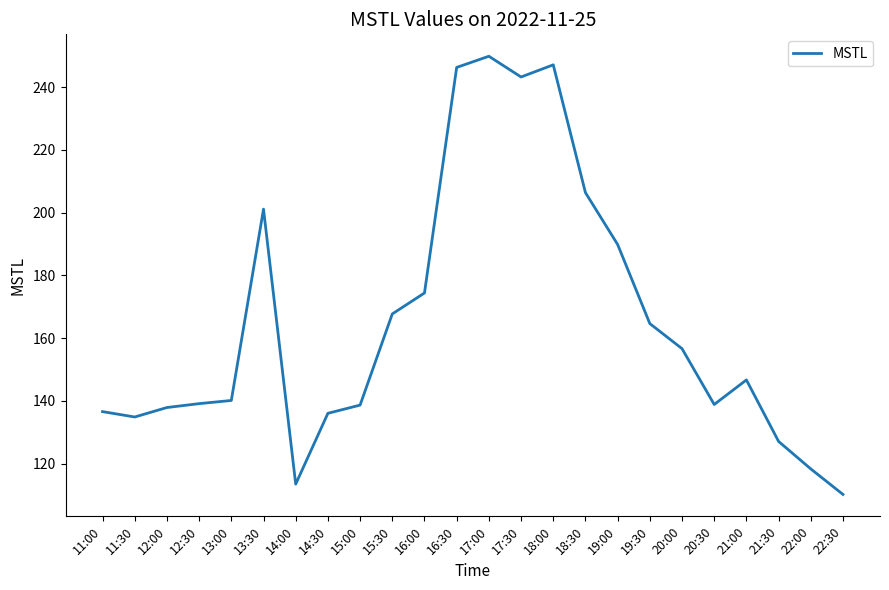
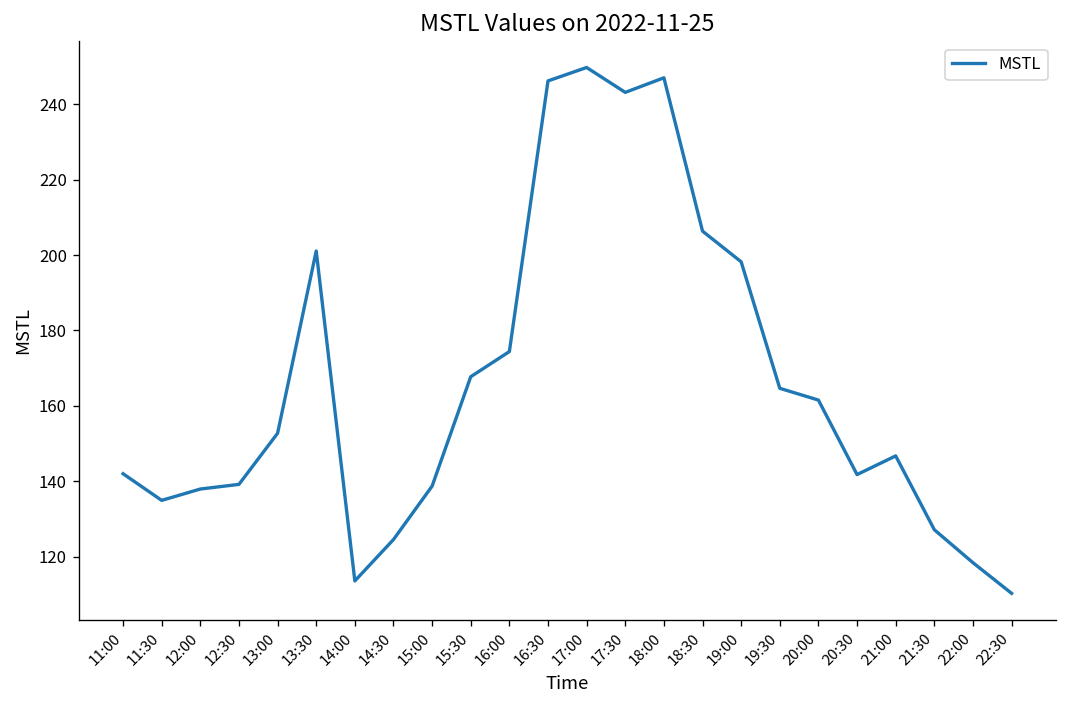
  {
-   "11:00": 137,
+   "11:00": 142,
    "11:30": 135,
    "12:00": 138,
    "12:30": 139,
-   "13:00": 140,
+   "13:00": 153,
    "13:30": 201,
    "14:00": 114,
-   "14:30": 136,
+   "14:30": 125,
    "15:00": 139,
    "15:30": 168,
    "16:00": 174,
    "16:30": 246,
    "17:00": 250,
    "17:30": 243,
    "18:00": 247,
    "18:30": 206,
-   "19:00": 190,
+   "19:00": 198,
    "19:30": 165,
-   "20:00": 157,
-   "20:30": 139,
+   "20:00": 162,
+   "20:30": 142,
    "21:00": 147,
    "21:30": 127,
    "22:00": 118,
    "22:30": 110
  }
